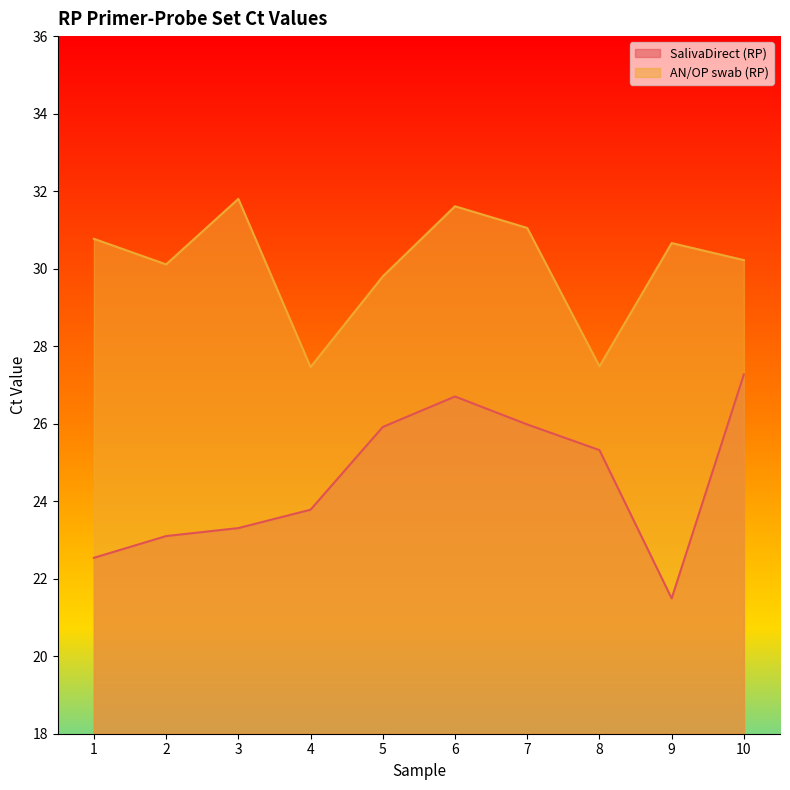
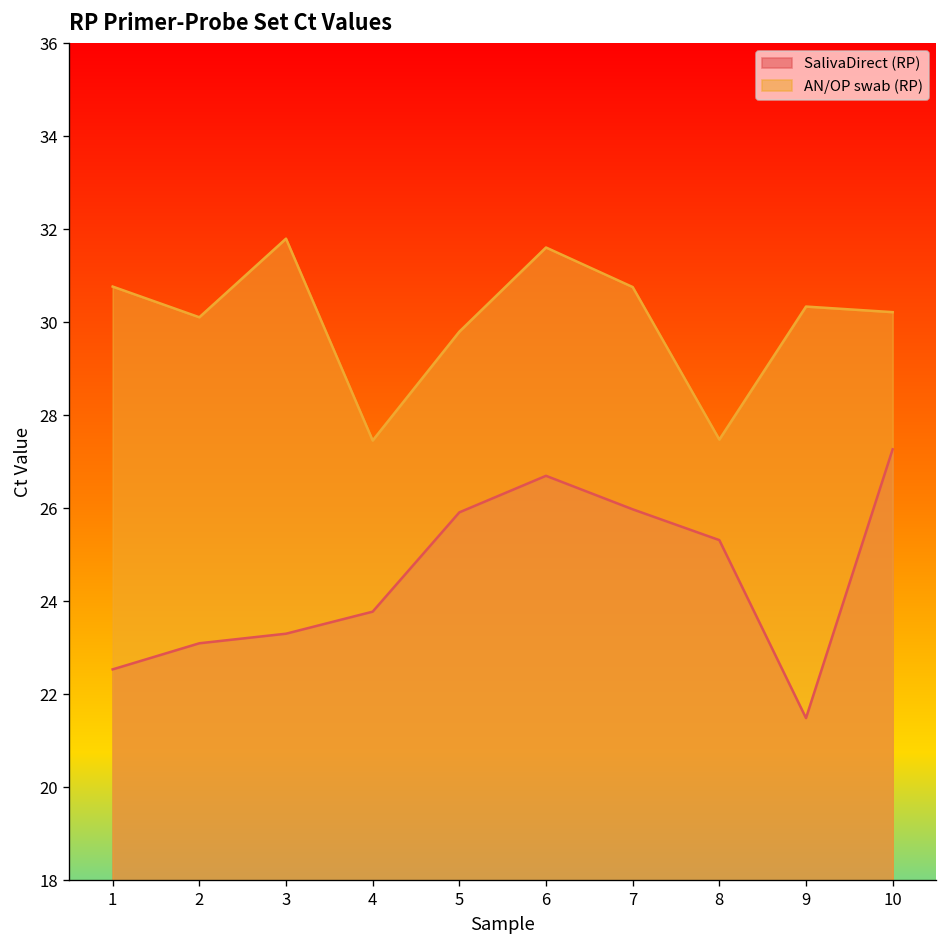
  {
    "SalivaDirect (RP)": {
      "1": 22.5,
      "2": 23.1,
      "3": 23.3,
      "4": 23.8,
      "5": 25.9,
      "6": 26.7,
      "7": 26.0,
      "8": 25.3,
      "9": 21.5,
      "10": 27.3
    },
    "AN/OP swab (RP)": {
      "1": 30.8,
      "2": 30.1,
      "3": 31.8,
      "4": 27.5,
      "5": 29.8,
      "6": 31.6,
-     "7": 31.1,
+     "7": 30.8,
      "8": 27.5,
-     "9": 30.7,
+     "9": 30.3,
      "10": 30.2
    }
  }
